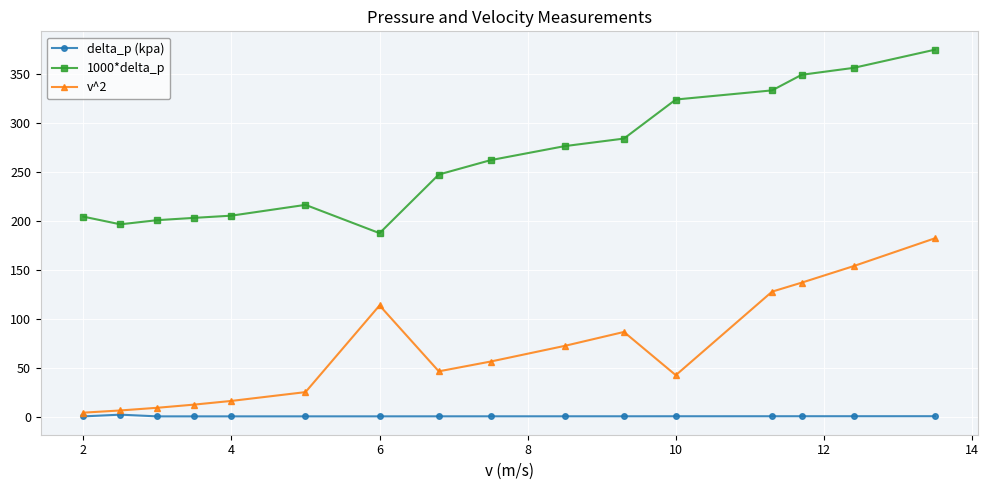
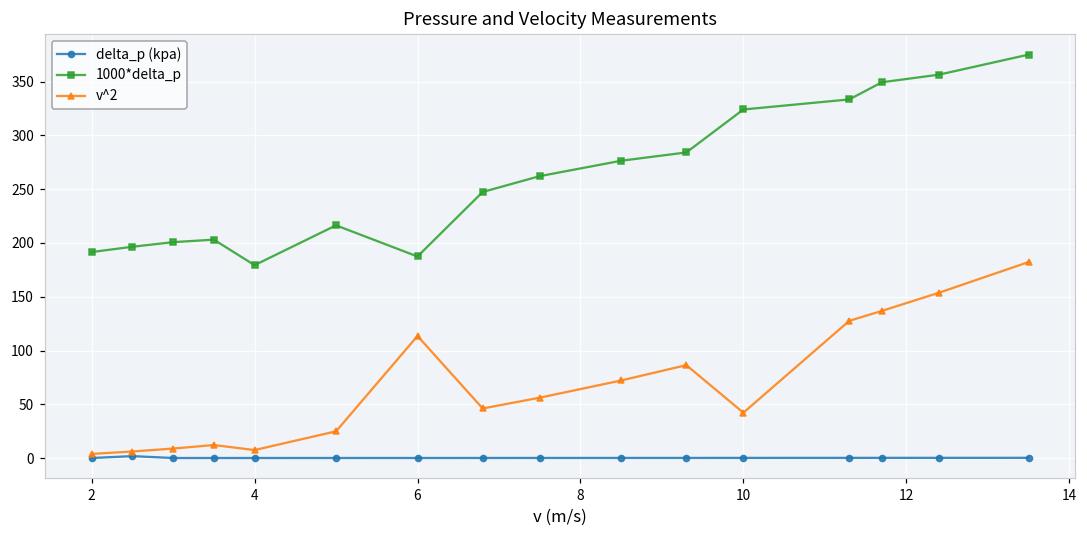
  {
    "delta_p (kpa)": {
      "2": 0,
      "4": 0,
      "6": 0,
      "10": 0
    },
    "1000*delta_p": {
-     "2": 200,
-     "4": 210,
+     "2": 190,
+     "4": 180,
      "6": 190,
      "10": 320
    },
    "v^2": {
      "2": 0,
-     "4": 20,
+     "4": 10,
      "6": 110,
      "10": 40
    }
  }
